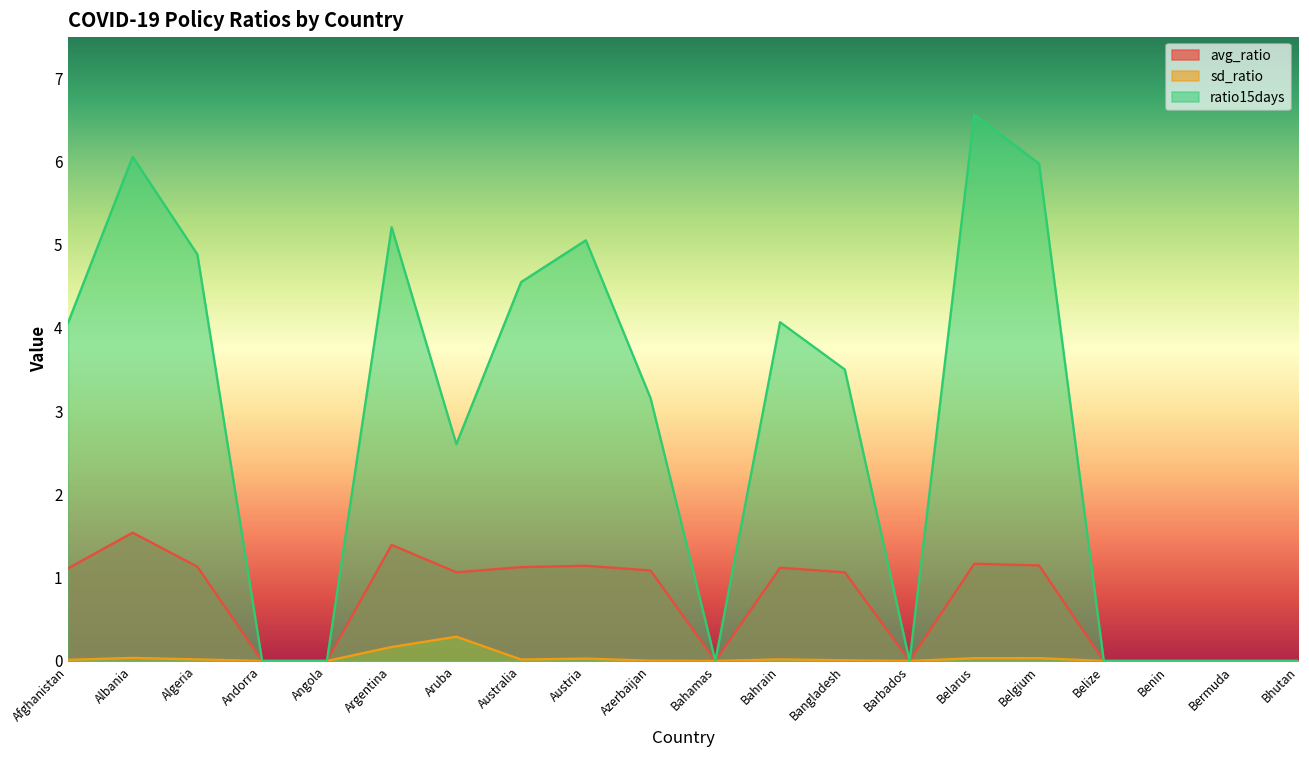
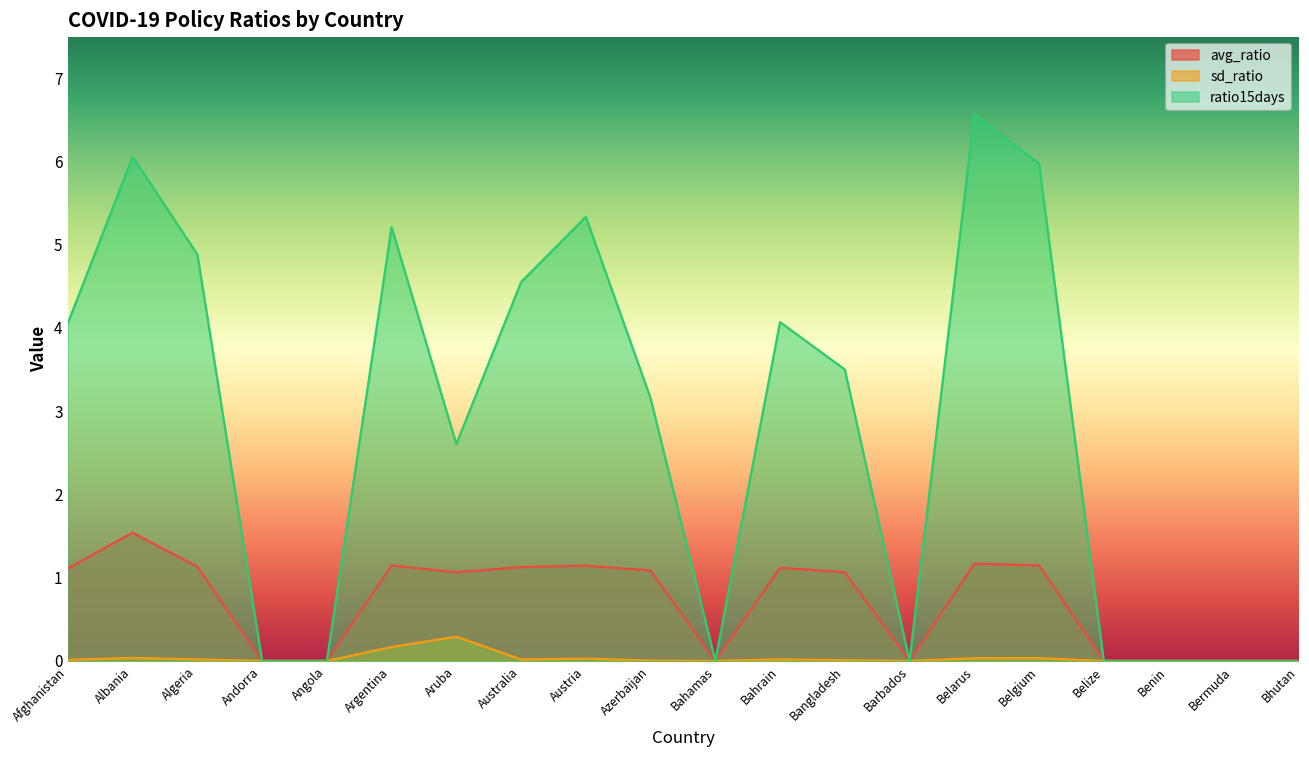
  {
    "avg_ratio": {
      "Afghanistan": 1.1,
      "Albania": 1.5,
      "Algeria": 1.1,
-     "Argentina": 1.4,
+     "Argentina": 1.1,
      "Aruba": 1.1,
      "Australia": 1.1,
      "Austria": 1.1,
      "Azerbaijan": 1.1,
      "Bahrain": 1.1,
      "Bangladesh": 1.1,
      "Belarus": 1.2,
      "Belgium": 1.1
    },
    "sd_ratio": {
      "Afghanistan": 0.0,
      "Albania": 0.0,
      "Algeria": 0.0,
      "Argentina": 0.2,
      "Aruba": 0.3,
      "Australia": 0.0,
      "Austria": 0.0,
      "Azerbaijan": 0.0,
      "Bahrain": 0.0,
      "Bangladesh": 0.0,
      "Belarus": 0.0,
      "Belgium": 0.0
    },
    "ratio15days": {
      "Afghanistan": 4.1,
      "Albania": 6.1,
      "Algeria": 4.9,
      "Argentina": 5.2,
      "Aruba": 2.6,
      "Australia": 4.6,
-     "Austria": 5.1,
+     "Austria": 5.3,
      "Azerbaijan": 3.2,
      "Bahrain": 4.1,
      "Bangladesh": 3.5,
      "Belarus": 6.6,
      "Belgium": 6.0
    }
  }
